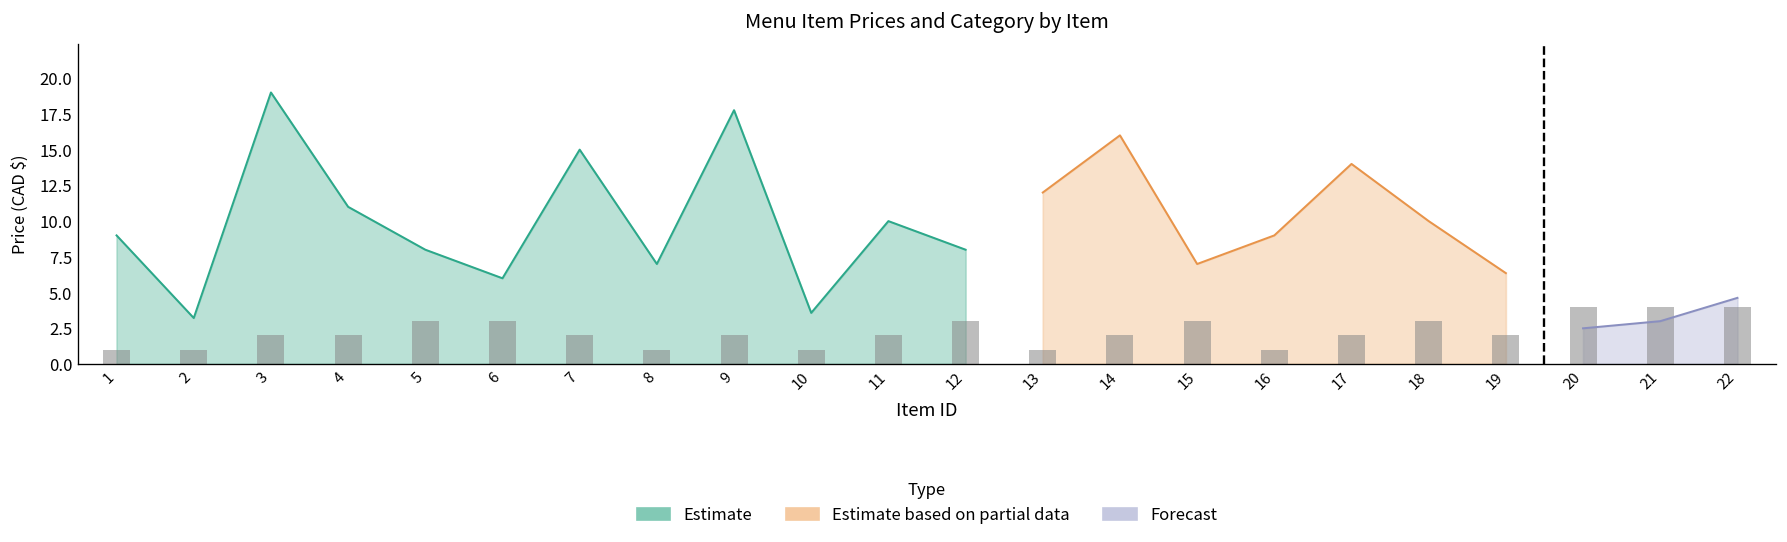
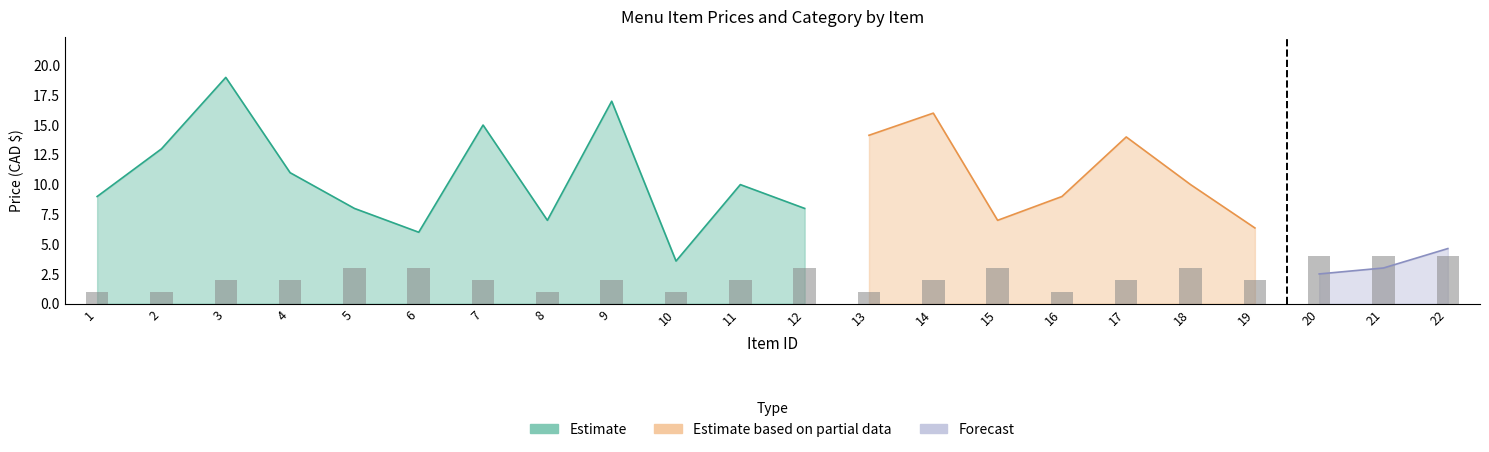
  {
    "Estimate": {
      "1": 9.0,
-     "2": 3.2,
+     "2": 13.0,
      "3": 19.0,
      "4": 11.0,
      "5": 8.0,
      "6": 6.0,
      "7": 15.0,
      "8": 7.0,
-     "9": 17.8,
+     "9": 17.0,
      "10": 3.6,
      "11": 10.0,
      "12": 8.0
    },
    "Estimate based on partial data": {
-     "13": 12.0,
+     "13": 14.1,
      "14": 16.0,
      "15": 7.0,
      "16": 9.0,
      "17": 14.0,
      "18": 10.0,
      "19": 6.4
    },
    "Forecast": {
      "20": 2.5,
      "21": 3.0,
      "22": 4.6
    }
  }
